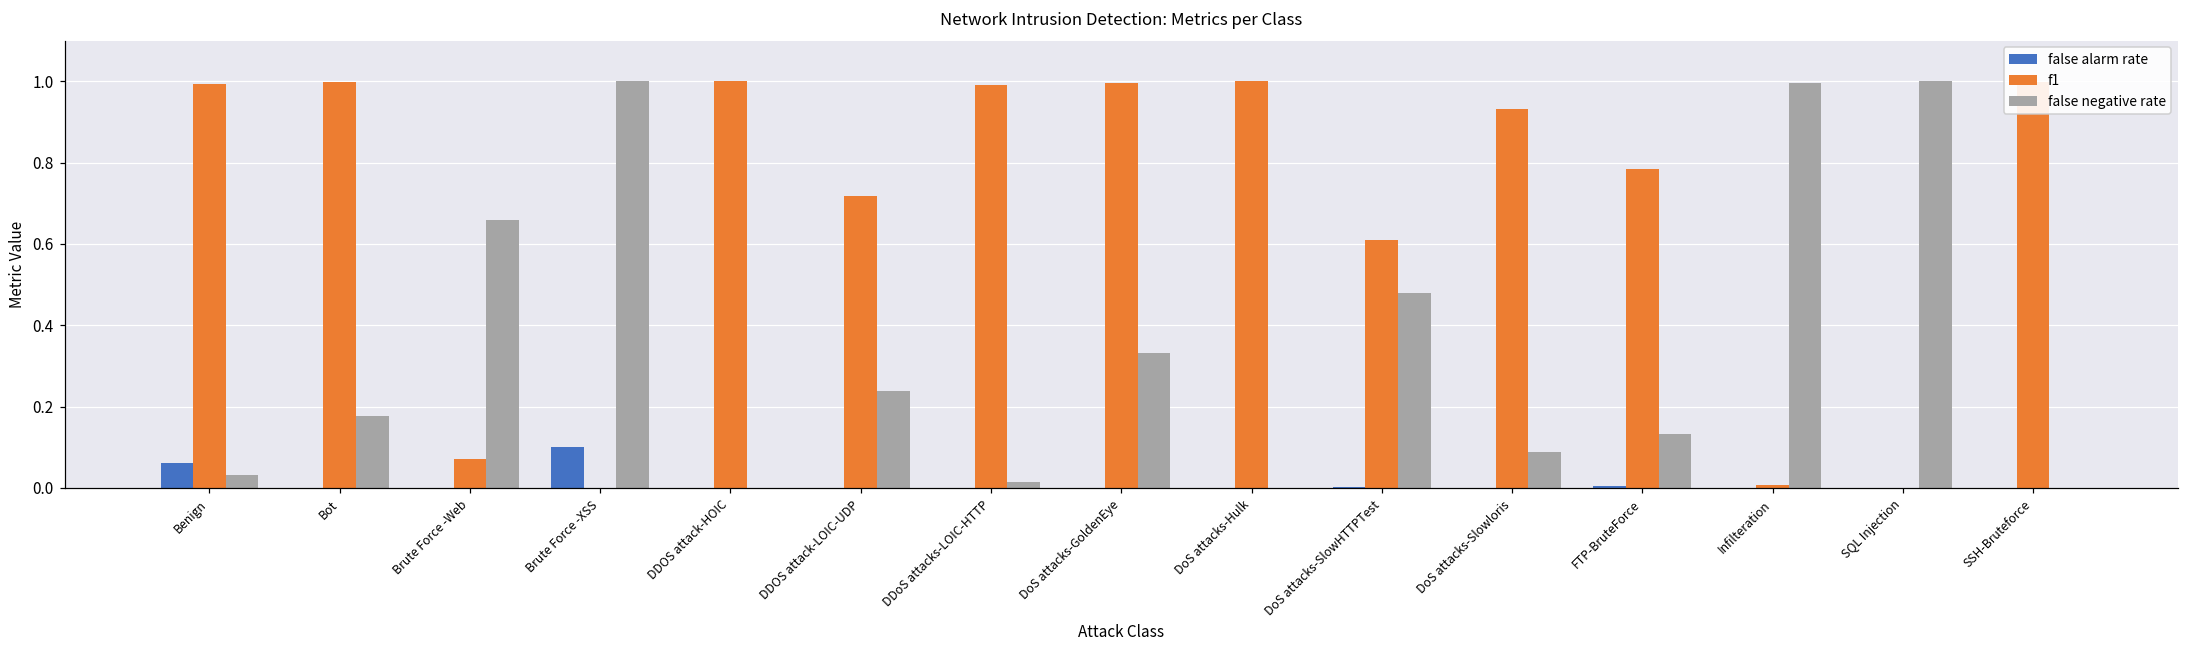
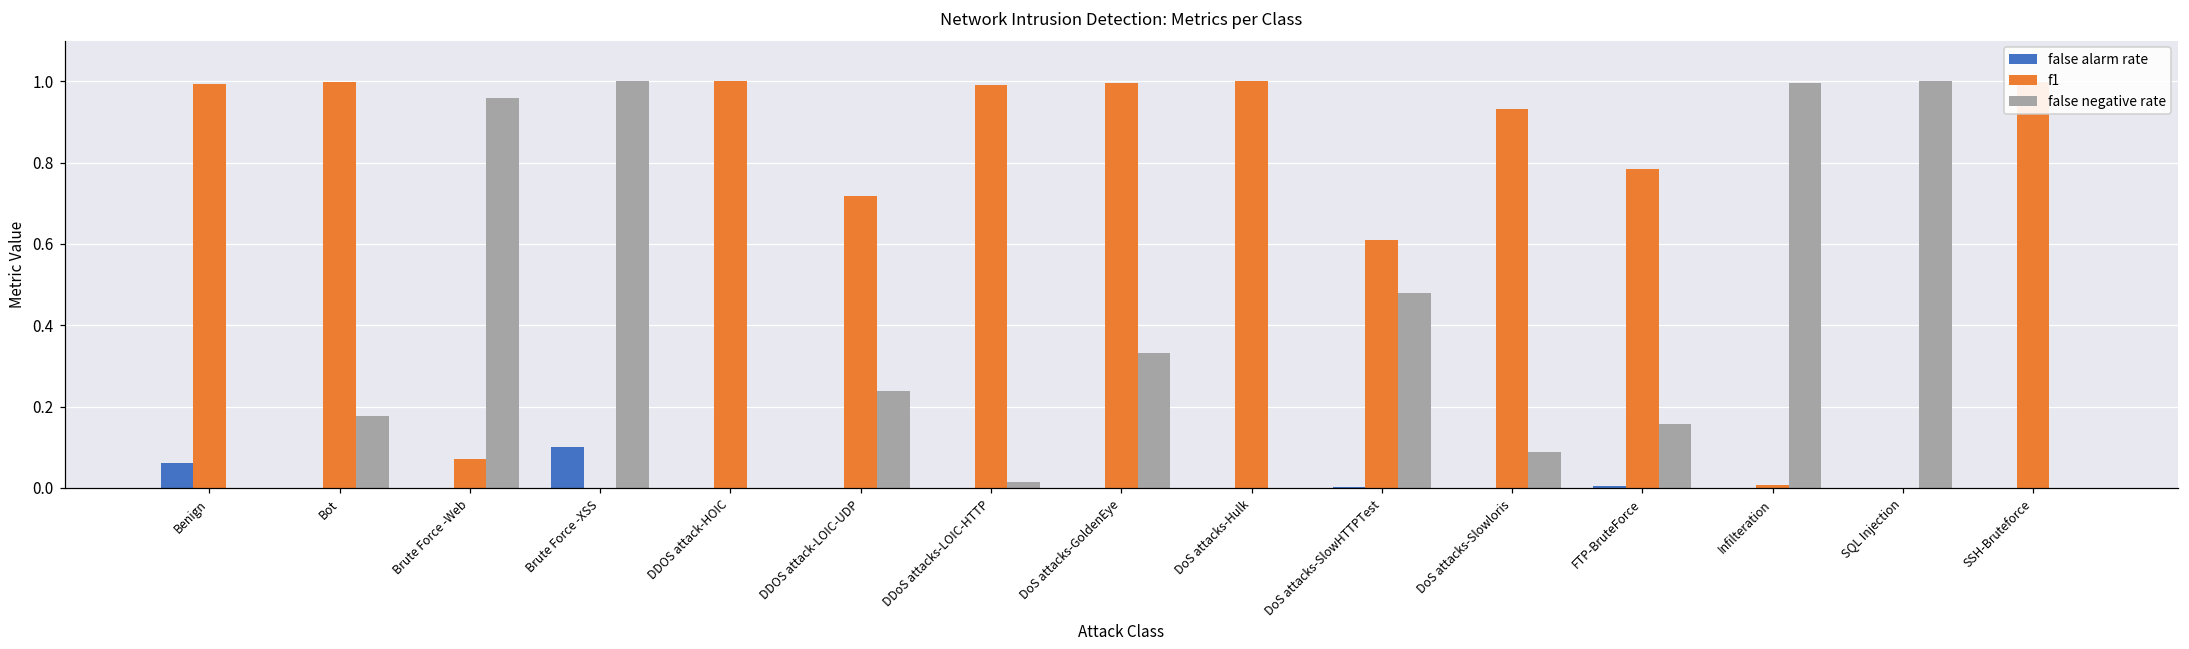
  {
    "false alarm rate": {
      "Benign": 0.06,
      "Brute Force -XSS": 0.10,
      "SQL Injection": 0.00
    },
    "f1": {
      "Benign": 0.99,
      "Bot": 1.00,
      "Brute Force -Web": 0.07,
      "Brute Force -XSS": 0.00,
      "DDOS attack-HOIC": 1.00,
      "DDOS attack-LOIC-UDP": 0.72,
      "DDoS attacks-LOIC-HTTP": 0.99,
      "DoS attacks-GoldenEye": 0.99,
      "DoS attacks-Hulk": 1.00,
      "DoS attacks-SlowHTTPTest": 0.61,
      "DoS attacks-Slowloris": 0.93,
      "FTP-BruteForce": 0.78,
      "Infilteration": 0.01,
      "SQL Injection": 0.00
    },
    "false negative rate": {
-     "Benign": 0.03,
+     "Benign": 0.00,
      "Bot": 0.18,
-     "Brute Force -Web": 0.66,
+     "Brute Force -Web": 0.96,
      "Brute Force -XSS": 1.00,
      "DDOS attack-LOIC-UDP": 0.24,
      "DDoS attacks-LOIC-HTTP": 0.02,
      "DoS attacks-GoldenEye": 0.33,
      "DoS attacks-SlowHTTPTest": 0.48,
      "DoS attacks-Slowloris": 0.09,
-     "FTP-BruteForce": 0.13,
+     "FTP-BruteForce": 0.16,
      "Infilteration": 1.00,
      "SQL Injection": 1.00
    }
  }
